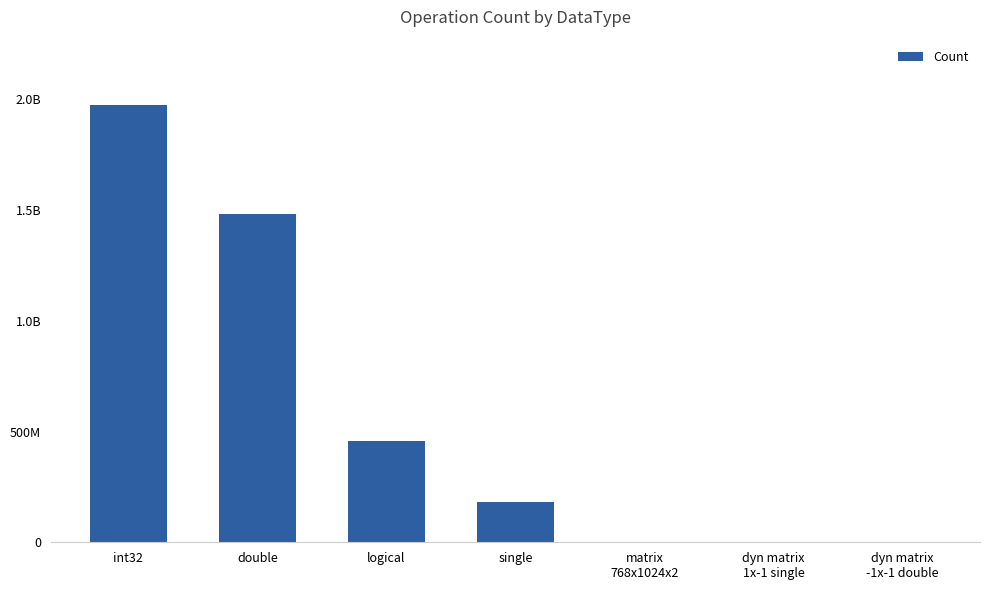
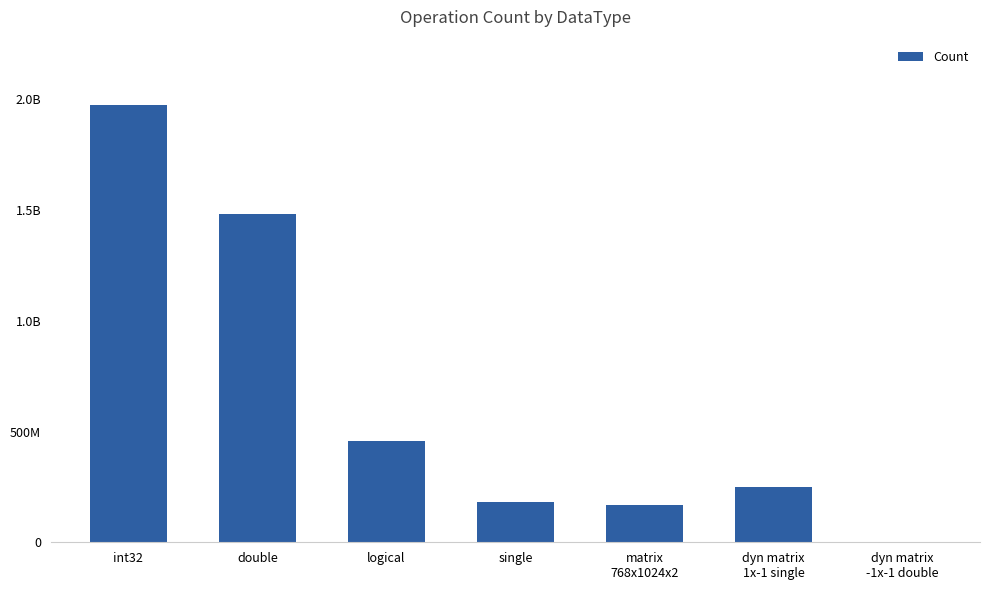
  {
    "int32": 1970000000,
    "double": 1480000000,
    "logical": 460000000,
    "single": 180000000,
-   "matrix 768x1024x2": 0,
-   "dyn matrix 1x-1 single": 0
+   "matrix 768x1024x2": 170000000,
+   "dyn matrix 1x-1 single": 250000000
  }
